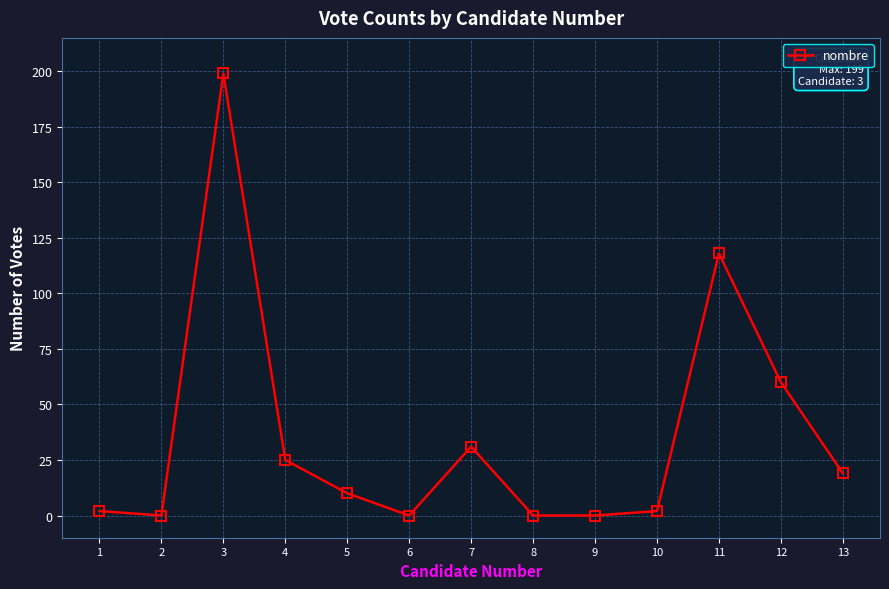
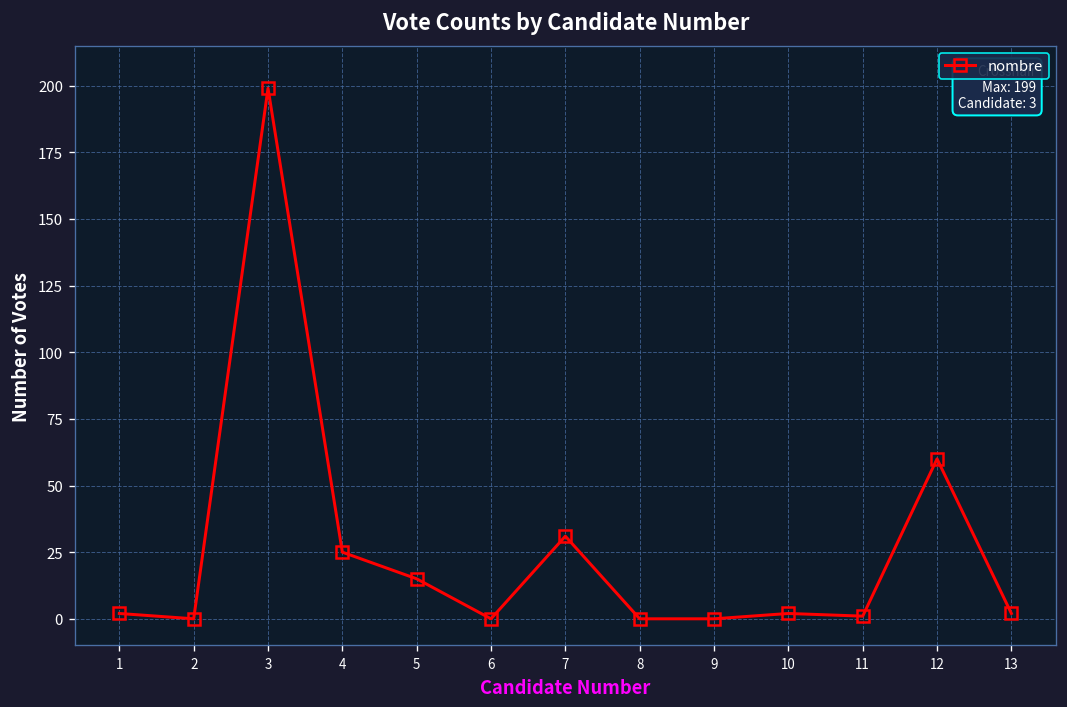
  {
    "1": 2,
    "2": 0,
    "3": 199,
    "4": 25,
-   "5": 10,
+   "5": 15,
    "6": 0,
    "7": 31,
    "8": 0,
    "9": 0,
    "10": 2,
-   "11": 118,
+   "11": 1,
    "12": 60,
-   "13": 19
+   "13": 2
  }
